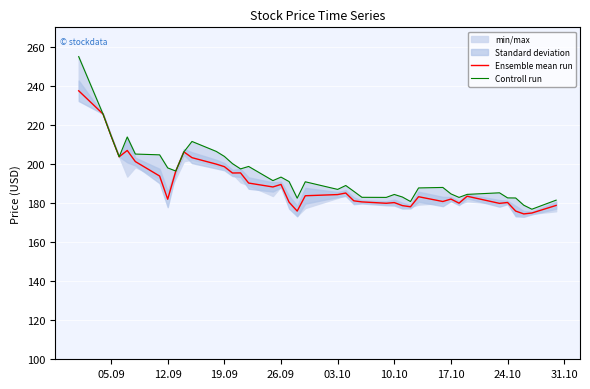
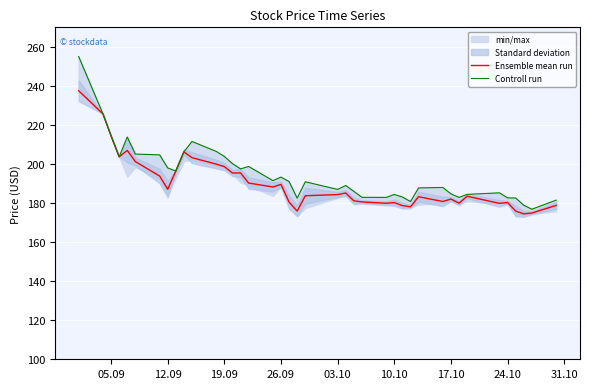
  {
    "Ensemble mean run": {
-     "12.09": 182,
+     "12.09": 187,
      "19.09": 199,
      "26.09": 190,
      "03.10": 184,
      "10.10": 180
    }
  }
